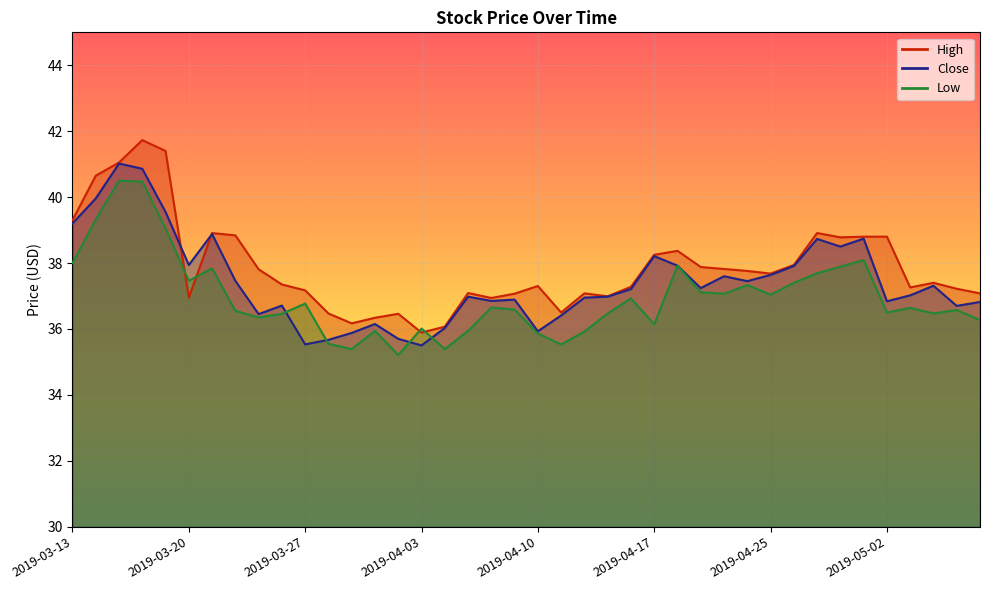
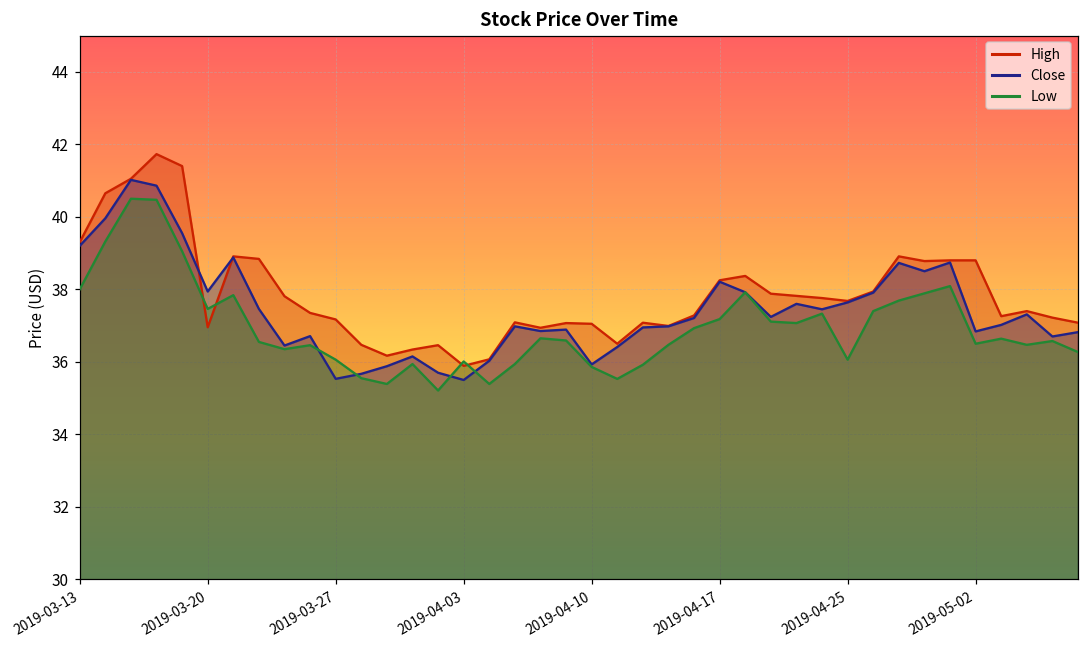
  {
    "High": {
      "2019-03-13": 39.3,
      "2019-03-20": 37.0,
      "2019-03-27": 37.2,
      "2019-04-03": 35.9,
-     "2019-04-10": 37.3,
+     "2019-04-10": 37.0,
      "2019-05-02": 38.8
    },
    "Close": {
      "2019-03-13": 39.2,
      "2019-03-20": 37.9,
      "2019-03-27": 35.5,
      "2019-04-03": 35.5,
      "2019-05-02": 36.8
    },
    "Low": {
      "2019-03-13": 38.0,
      "2019-03-20": 37.5,
-     "2019-03-27": 36.8,
+     "2019-03-27": 36.1,
      "2019-04-03": 36.0,
-     "2019-04-17": 36.1,
-     "2019-04-25": 37.0,
+     "2019-04-17": 37.2,
+     "2019-04-25": 36.1,
      "2019-05-02": 36.5
    }
  }
